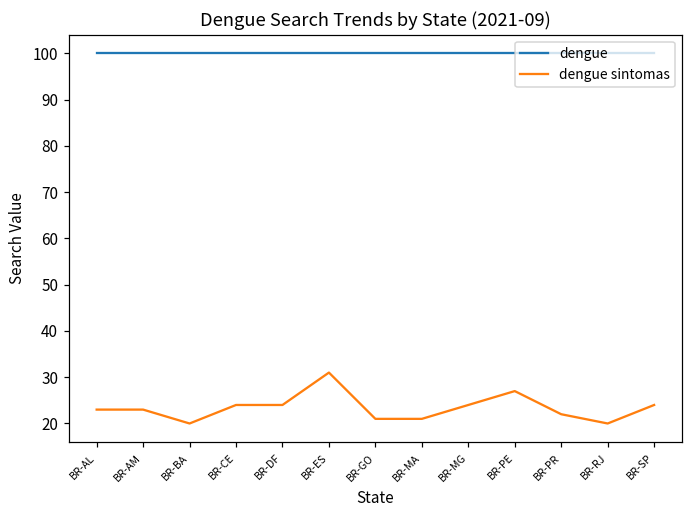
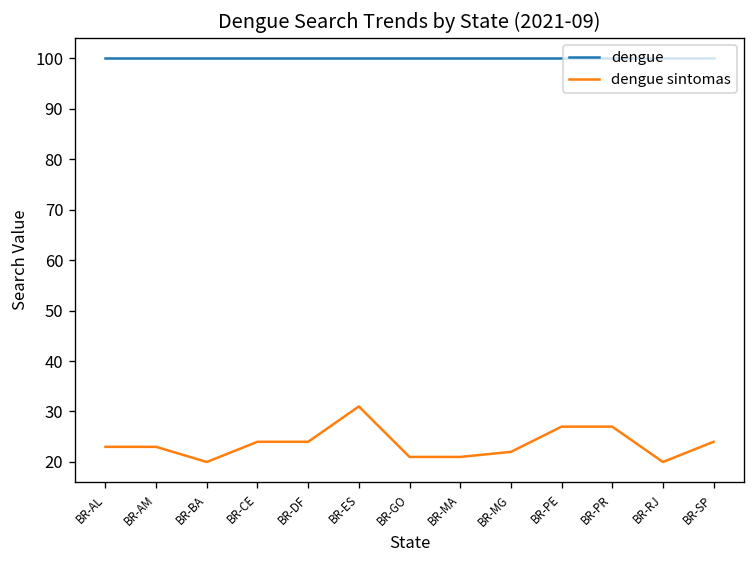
  {
    "dengue": {
      "BR-AL": 100,
      "BR-AM": 100,
      "BR-BA": 100,
      "BR-CE": 100,
      "BR-DF": 100,
      "BR-ES": 100,
      "BR-GO": 100,
      "BR-MA": 100,
      "BR-MG": 100,
      "BR-PE": 100
    },
    "dengue sintomas": {
      "BR-AL": 23,
      "BR-AM": 23,
      "BR-BA": 20,
      "BR-CE": 24,
      "BR-DF": 24,
      "BR-ES": 31,
      "BR-GO": 21,
      "BR-MA": 21,
-     "BR-MG": 24,
+     "BR-MG": 22,
      "BR-PE": 27,
-     "BR-PR": 22,
+     "BR-PR": 27,
      "BR-RJ": 20,
      "BR-SP": 24
    }
  }
